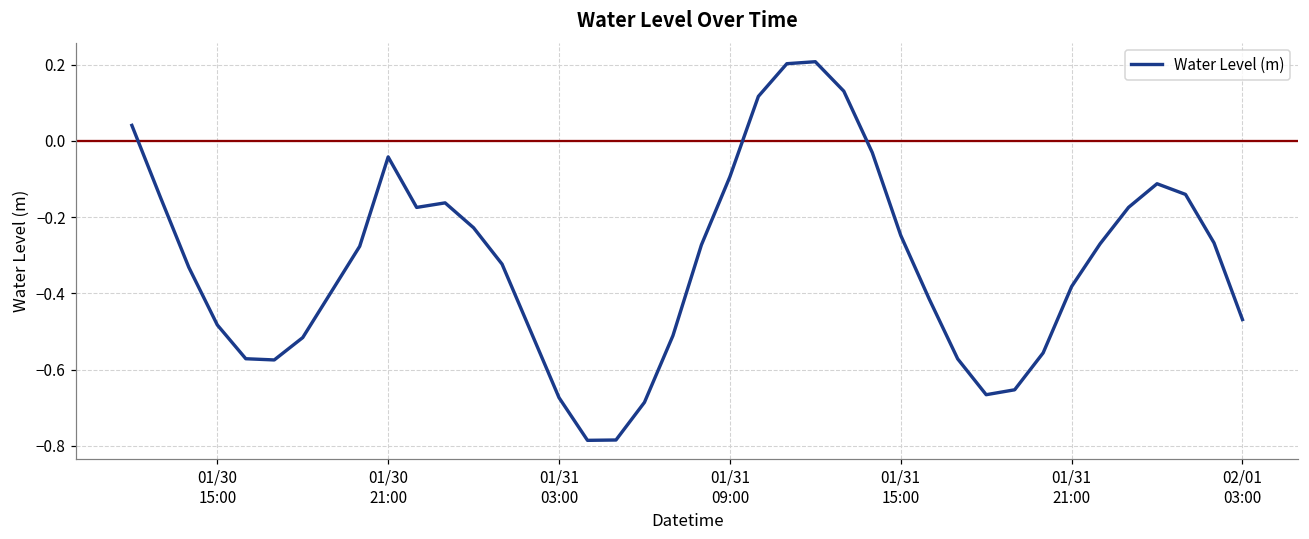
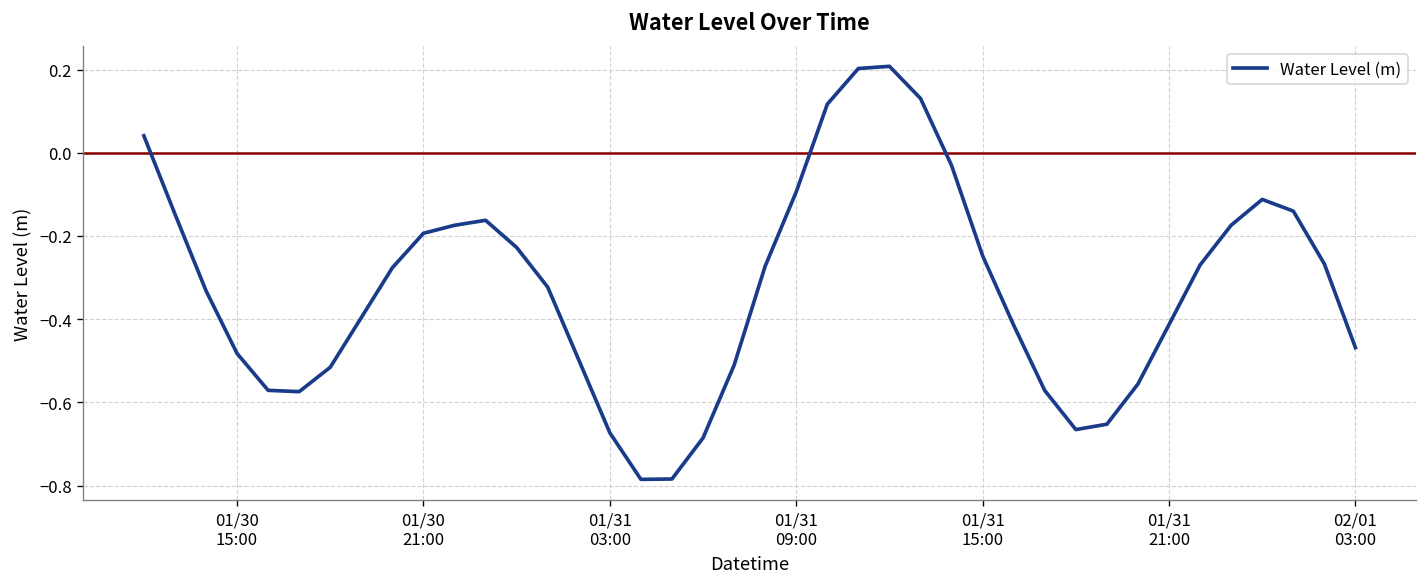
  {
    "01/30 15:00": -0.48,
-   "01/30 21:00": -0.04,
+   "01/30 21:00": -0.19,
    "01/31 03:00": -0.67,
    "01/31 09:00": -0.09,
    "01/31 15:00": -0.25,
-   "01/31 21:00": -0.38,
+   "01/31 21:00": -0.41,
    "02/01 03:00": -0.47
  }
